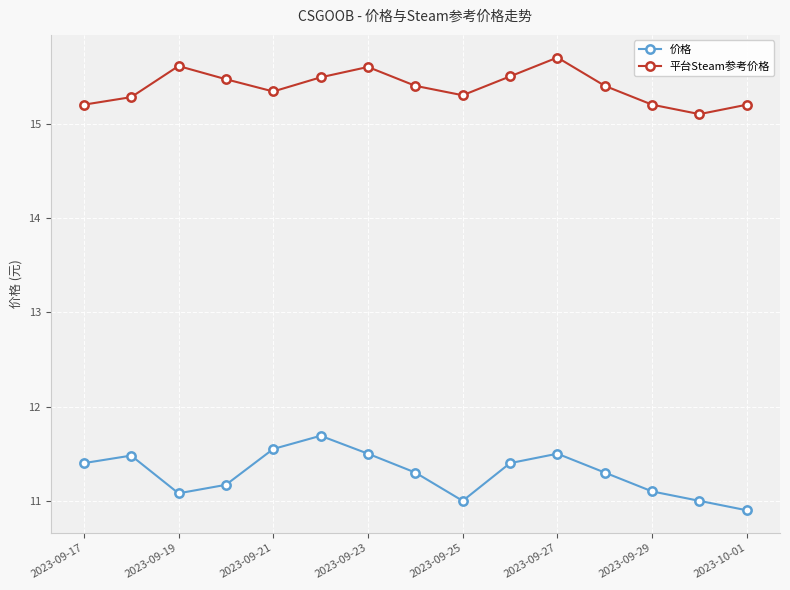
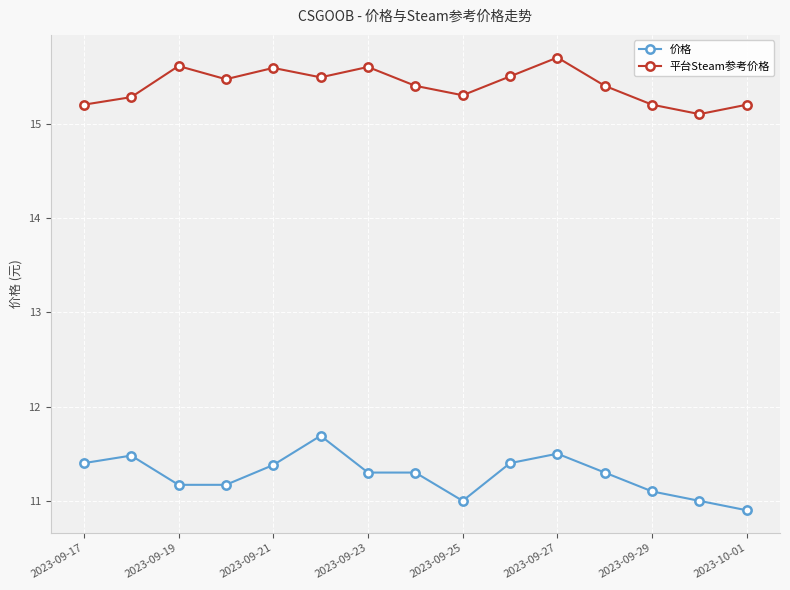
  {
    "价格": {
      "2023-09-17": 11.4,
-     "2023-09-19": 11.1,
-     "2023-09-21": 11.6,
-     "2023-09-23": 11.5,
+     "2023-09-19": 11.2,
+     "2023-09-21": 11.4,
+     "2023-09-23": 11.3,
      "2023-09-25": 11.0,
      "2023-09-27": 11.5,
      "2023-09-29": 11.1,
      "2023-10-01": 10.9
    },
    "平台Steam参考价格": {
      "2023-09-17": 15.2,
      "2023-09-19": 15.6,
-     "2023-09-21": 15.3,
+     "2023-09-21": 15.6,
      "2023-09-23": 15.6,
      "2023-09-25": 15.3,
      "2023-09-27": 15.7,
      "2023-09-29": 15.2,
      "2023-10-01": 15.2
    }
  }
